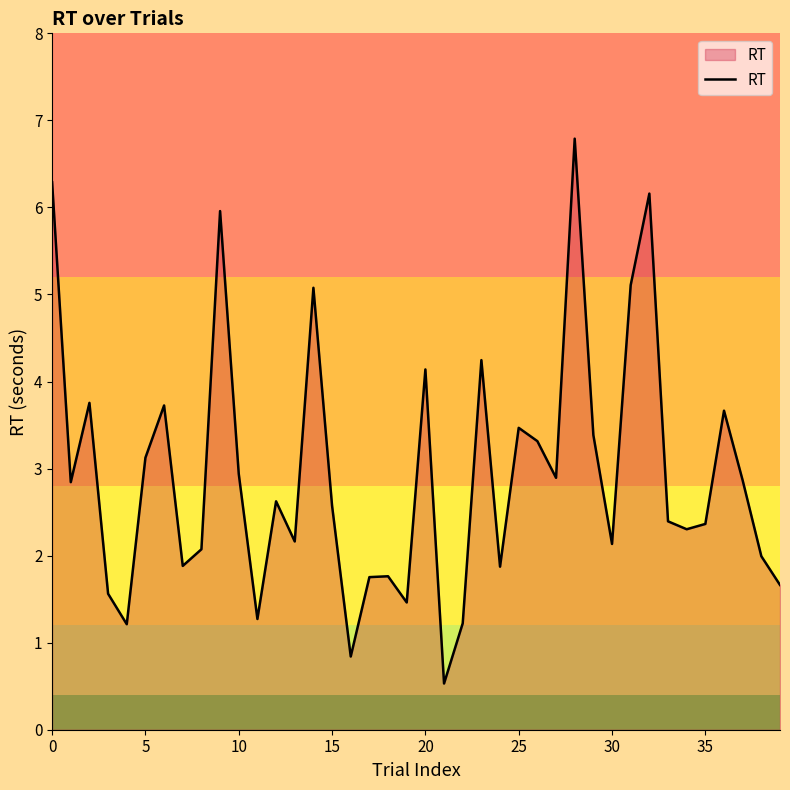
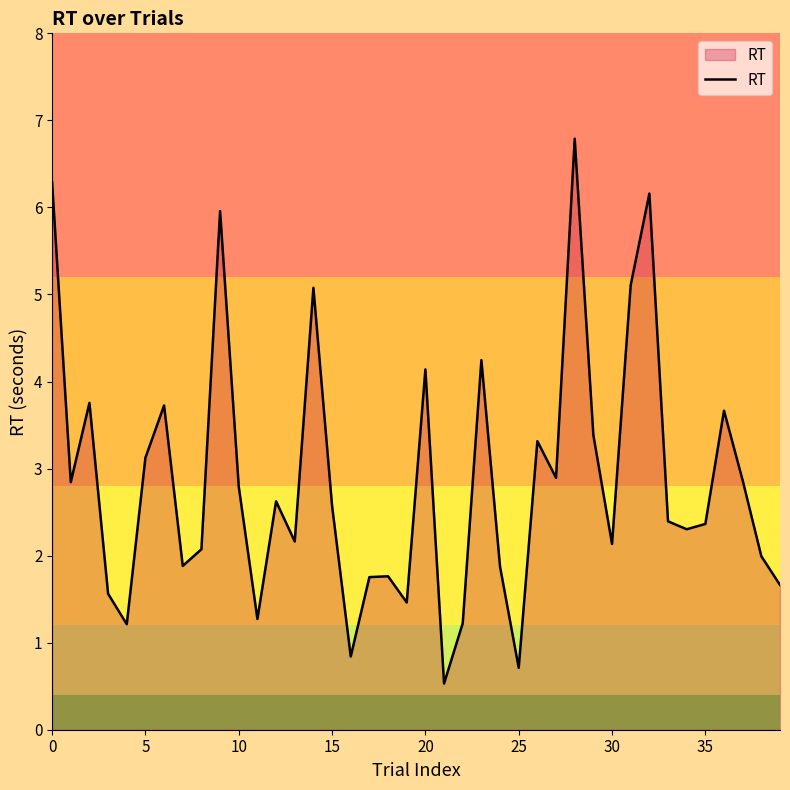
  {
    "0": 6.3,
    "5": 3.1,
-   "10": 2.9,
+   "10": 2.8,
    "15": 2.6,
    "20": 4.1,
-   "25": 3.5,
+   "25": 0.7,
    "30": 2.1,
    "35": 2.4
  }
